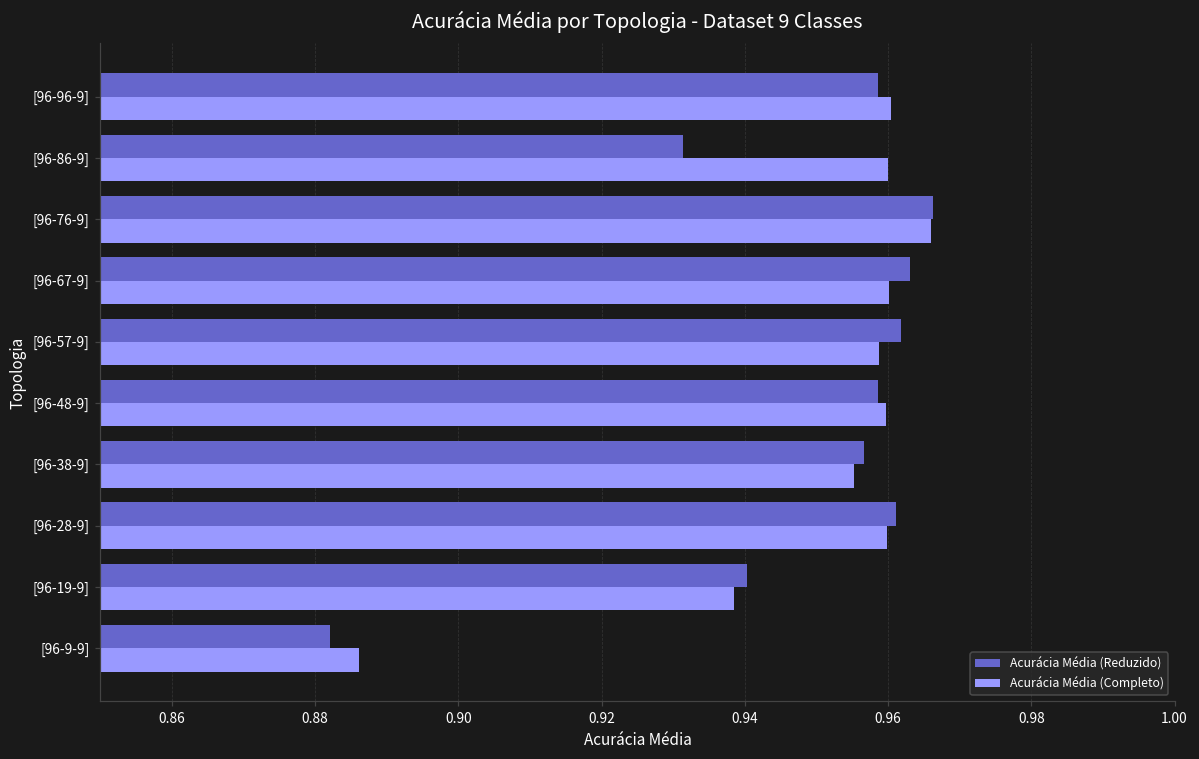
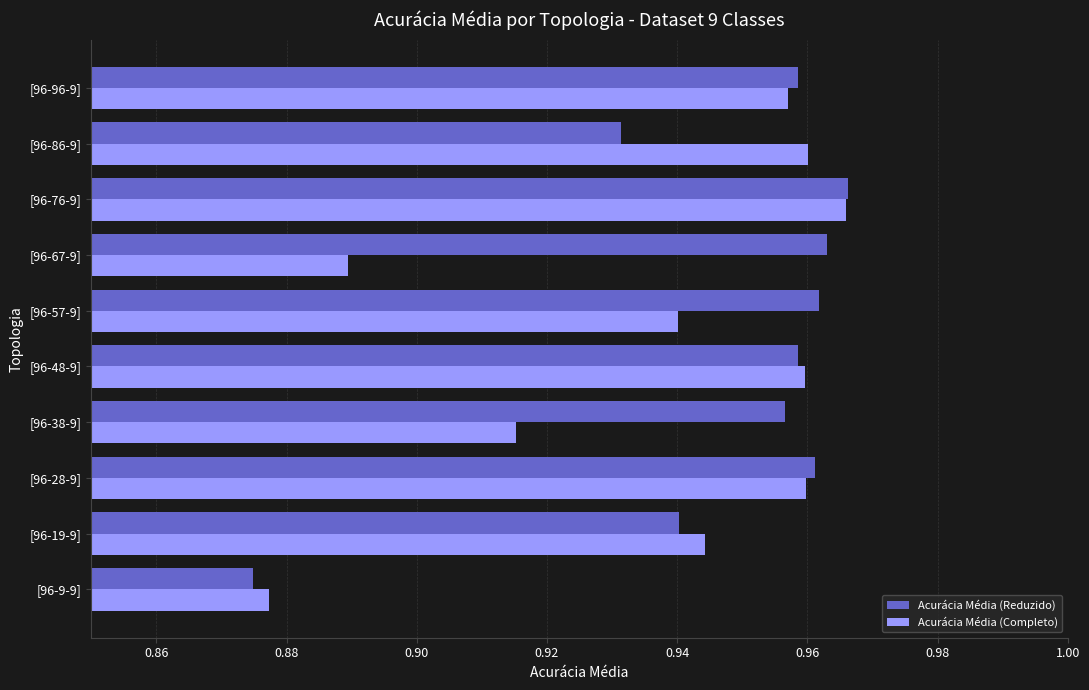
  {
    "Acurácia Média (Reduzido)": {
      "[96-96-9]": 0.959,
      "[96-86-9]": 0.931,
      "[96-76-9]": 0.966,
      "[96-67-9]": 0.963,
      "[96-57-9]": 0.962,
      "[96-48-9]": 0.959,
      "[96-38-9]": 0.957,
      "[96-28-9]": 0.961,
      "[96-19-9]": 0.940,
-     "[96-9-9]": 0.882
+     "[96-9-9]": 0.875
    },
    "Acurácia Média (Completo)": {
-     "[96-96-9]": 0.960,
+     "[96-96-9]": 0.957,
      "[96-86-9]": 0.960,
      "[96-76-9]": 0.966,
-     "[96-67-9]": 0.960,
-     "[96-57-9]": 0.959,
+     "[96-67-9]": 0.889,
+     "[96-57-9]": 0.940,
      "[96-48-9]": 0.960,
-     "[96-38-9]": 0.955,
+     "[96-38-9]": 0.915,
      "[96-28-9]": 0.960,
-     "[96-19-9]": 0.938,
-     "[96-9-9]": 0.886
+     "[96-19-9]": 0.944,
+     "[96-9-9]": 0.877
    }
  }
